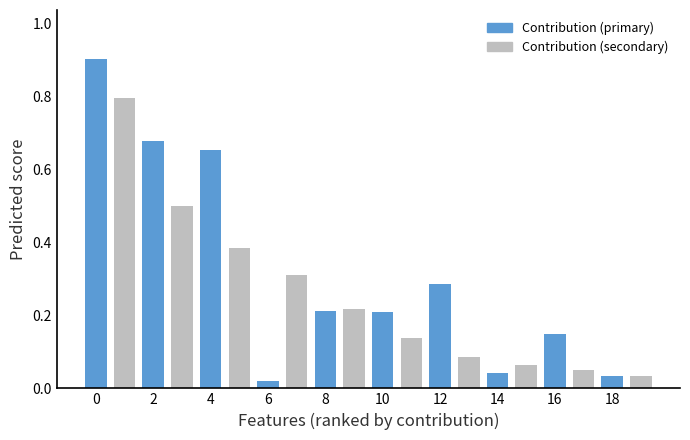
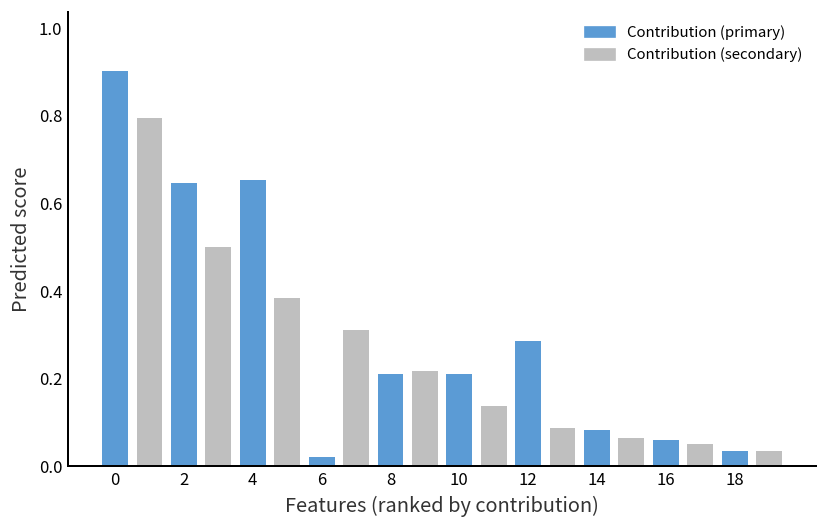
  {
    "0": 0.90,
-   "2": 0.68,
+   "2": 0.65,
    "4": 0.65,
    "6": 0.02,
    "8": 0.21,
    "10": 0.21,
    "12": 0.29,
-   "14": 0.04,
-   "16": 0.15,
+   "14": 0.08,
+   "16": 0.06,
    "18": 0.04
  }
